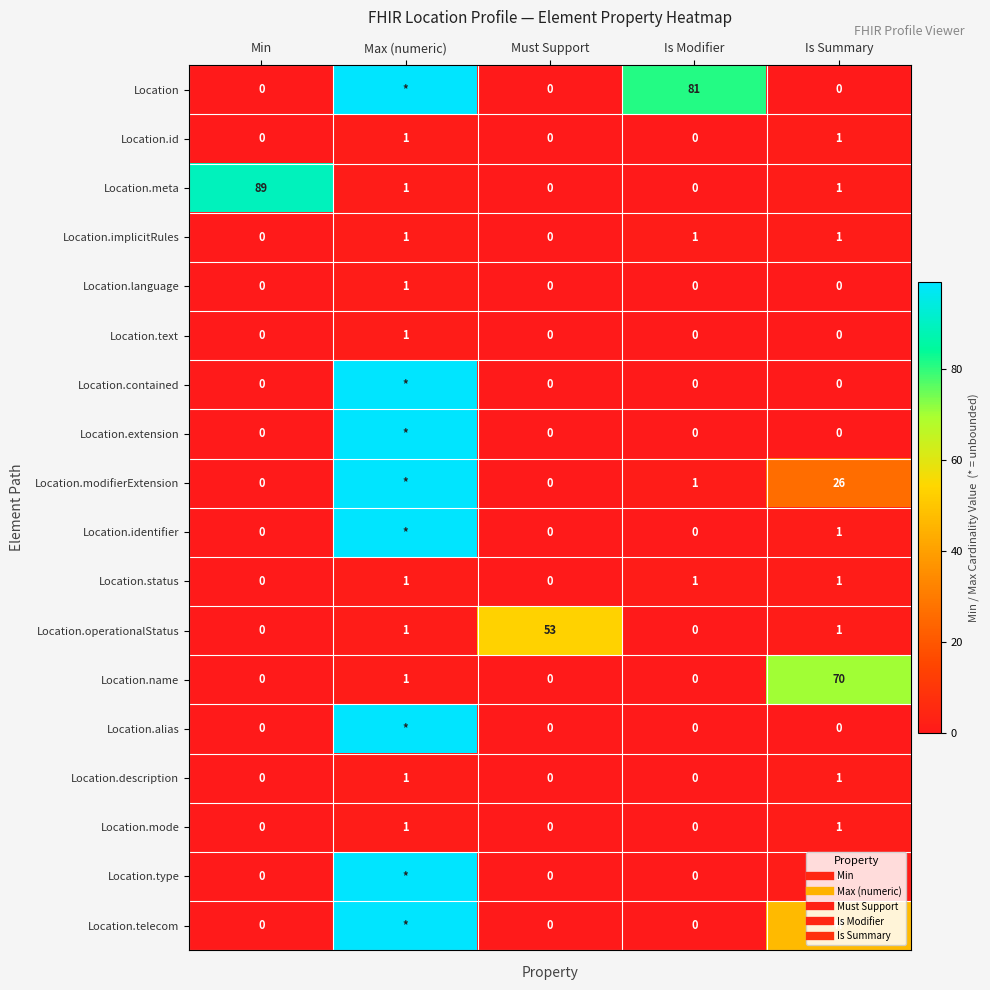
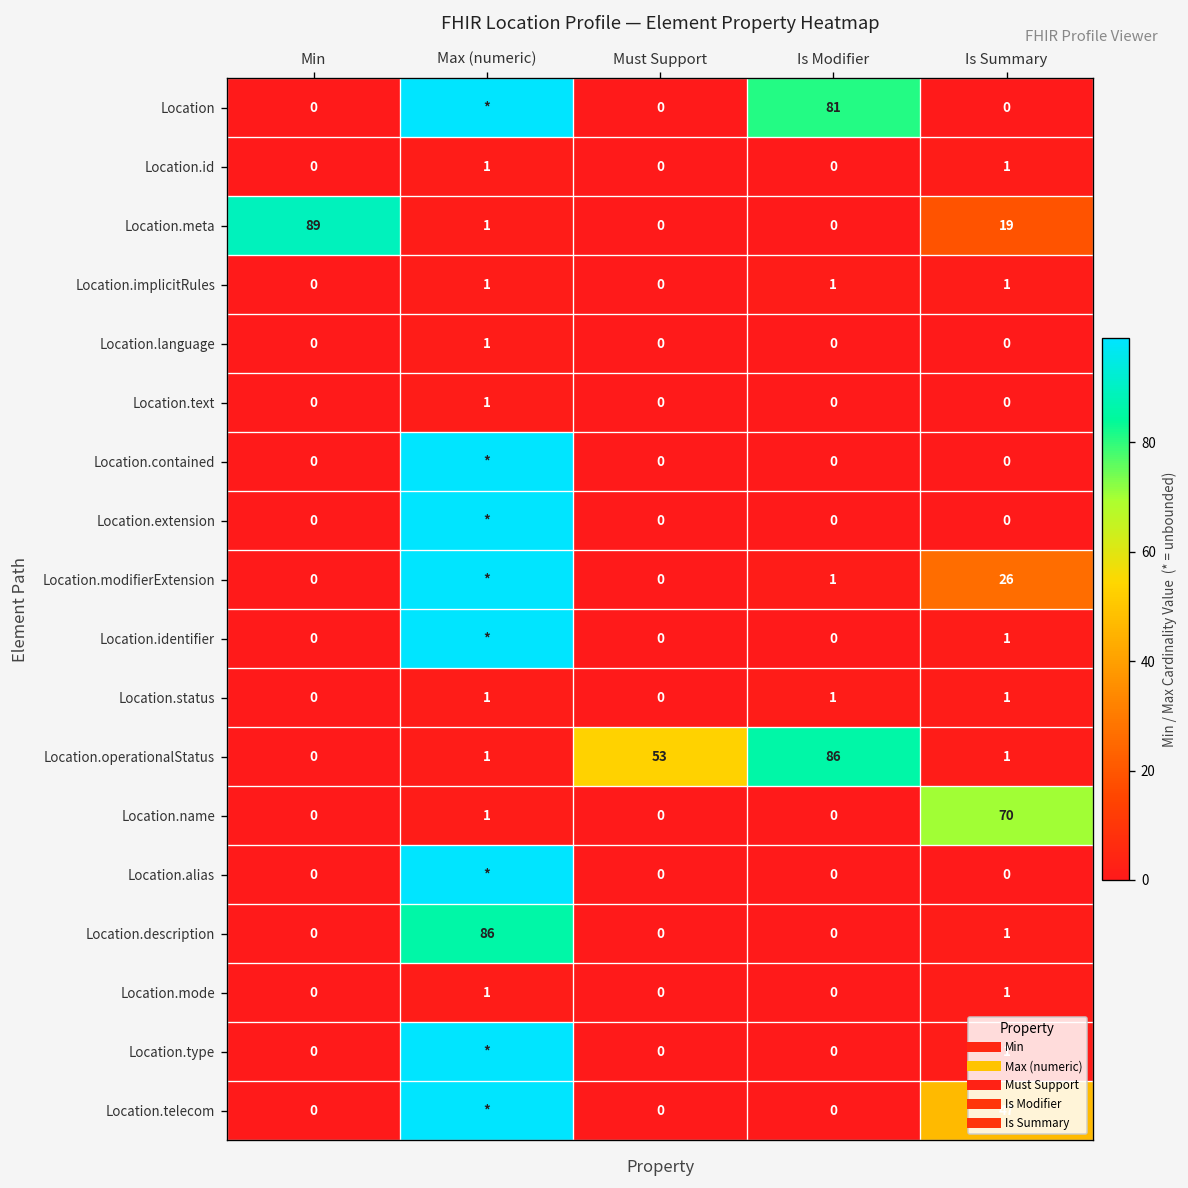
  {
    "Location": {
      "Min": 0,
      "Must Support": 0,
      "Is Modifier": 81,
      "Is Summary": 0
    },
    "Location.id": {
      "Min": 0,
      "Max (numeric)": 1,
      "Must Support": 0,
      "Is Modifier": 0,
      "Is Summary": 1
    },
    "Location.meta": {
      "Min": 89,
      "Max (numeric)": 1,
      "Must Support": 0,
      "Is Modifier": 0,
-     "Is Summary": 1
+     "Is Summary": 19
    },
    "Location.implicitRules": {
      "Min": 0,
      "Max (numeric)": 1,
      "Must Support": 0,
      "Is Modifier": 1,
      "Is Summary": 1
    },
    "Location.language": {
      "Min": 0,
      "Max (numeric)": 1,
      "Must Support": 0,
      "Is Modifier": 0,
      "Is Summary": 0
    },
    "Location.text": {
      "Min": 0,
      "Max (numeric)": 1,
      "Must Support": 0,
      "Is Modifier": 0,
      "Is Summary": 0
    },
    "Location.contained": {
      "Min": 0,
      "Must Support": 0,
      "Is Modifier": 0,
      "Is Summary": 0
    },
    "Location.extension": {
      "Min": 0,
      "Must Support": 0,
      "Is Modifier": 0,
      "Is Summary": 0
    },
    "Location.modifierExtension": {
      "Min": 0,
      "Must Support": 0,
      "Is Modifier": 1,
      "Is Summary": 26
    },
    "Location.identifier": {
      "Min": 0,
      "Must Support": 0,
      "Is Modifier": 0,
      "Is Summary": 1
    },
    "Location.status": {
      "Min": 0,
      "Max (numeric)": 1,
      "Must Support": 0,
      "Is Modifier": 1,
      "Is Summary": 1
    },
    "Location.operationalStatus": {
      "Min": 0,
      "Max (numeric)": 1,
      "Must Support": 53,
-     "Is Modifier": 0,
+     "Is Modifier": 86,
      "Is Summary": 1
    },
    "Location.name": {
      "Min": 0,
      "Max (numeric)": 1,
      "Must Support": 0,
      "Is Modifier": 0,
      "Is Summary": 70
    },
    "Location.alias": {
      "Min": 0,
      "Must Support": 0,
      "Is Modifier": 0,
      "Is Summary": 0
    },
    "Location.description": {
      "Min": 0,
-     "Max (numeric)": 1,
+     "Max (numeric)": 86,
      "Must Support": 0,
      "Is Modifier": 0,
      "Is Summary": 1
    },
    "Location.mode": {
      "Min": 0,
      "Max (numeric)": 1,
      "Must Support": 0,
      "Is Modifier": 0,
      "Is Summary": 1
    },
    "Location.type": {
      "Min": 0,
      "Must Support": 0,
      "Is Modifier": 0
    },
    "Location.telecom": {
      "Min": 0,
      "Must Support": 0,
      "Is Modifier": 0
    }
  }
